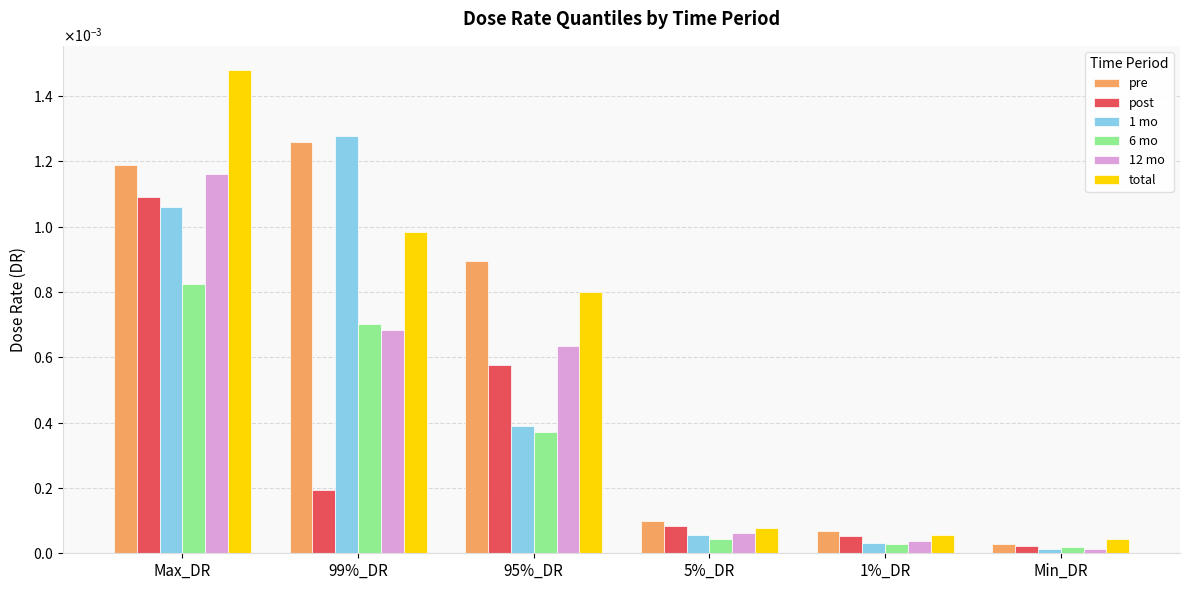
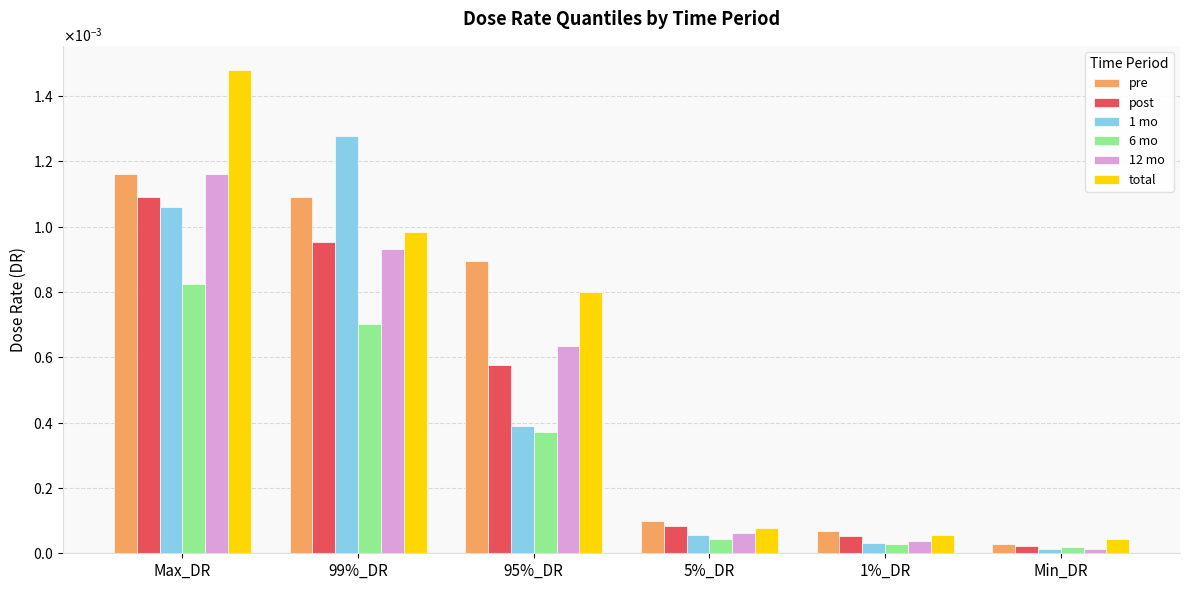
  {
    "pre": {
-     "Max_DR": 0.00119,
-     "99%_DR": 0.00126,
+     "Max_DR": 0.00116,
+     "99%_DR": 0.00109,
      "95%_DR": 0.00089,
      "5%_DR": 0.00010,
      "1%_DR": 0.00007,
      "Min_DR": 0.00003
    },
    "post": {
      "Max_DR": 0.00109,
-     "99%_DR": 0.00020,
+     "99%_DR": 0.00095,
      "95%_DR": 0.00058,
      "5%_DR": 0.00008,
      "1%_DR": 0.00005,
      "Min_DR": 0.00002
    },
    "1 mo": {
      "Max_DR": 0.00106,
      "99%_DR": 0.00128,
      "95%_DR": 0.00039,
      "5%_DR": 0.00005,
      "1%_DR": 0.00003,
      "Min_DR": 0.00001
    },
    "6 mo": {
      "Max_DR": 0.00083,
      "99%_DR": 0.00070,
      "95%_DR": 0.00037,
      "5%_DR": 0.00004,
      "1%_DR": 0.00003,
      "Min_DR": 0.00002
    },
    "12 mo": {
      "Max_DR": 0.00116,
-     "99%_DR": 0.00068,
+     "99%_DR": 0.00093,
      "95%_DR": 0.00064,
      "5%_DR": 0.00006,
      "1%_DR": 0.00004,
      "Min_DR": 0.00001
    },
    "total": {
      "Max_DR": 0.00148,
      "99%_DR": 0.00099,
      "95%_DR": 0.00080,
      "5%_DR": 0.00008,
      "1%_DR": 0.00006,
      "Min_DR": 0.00004
    }
  }
